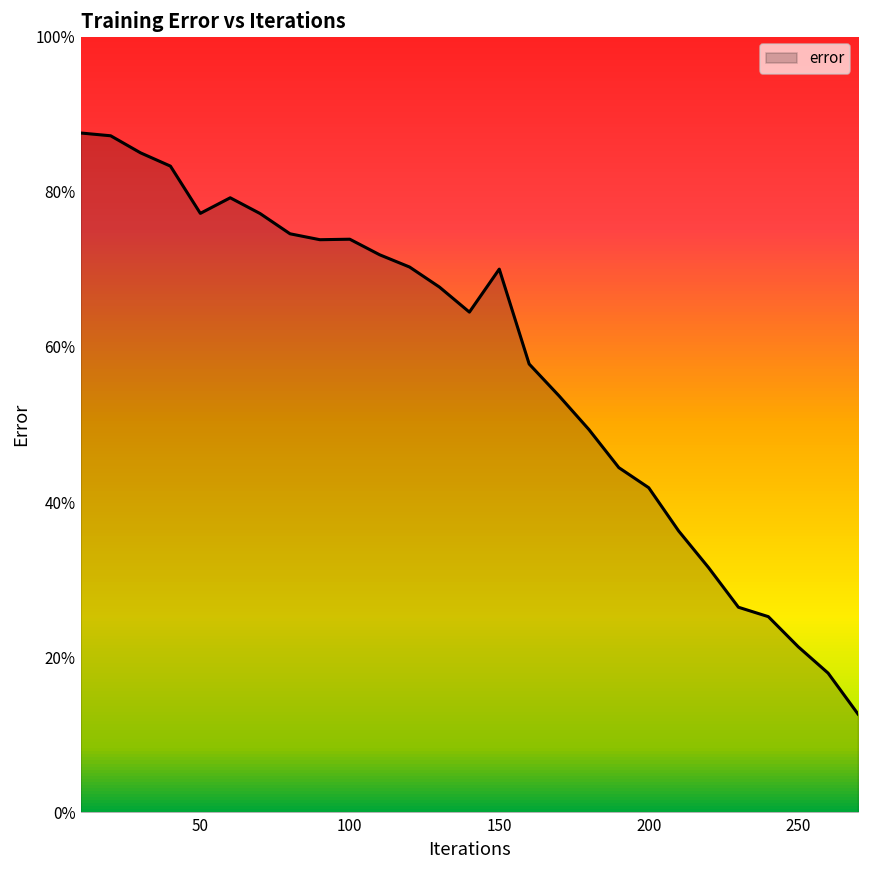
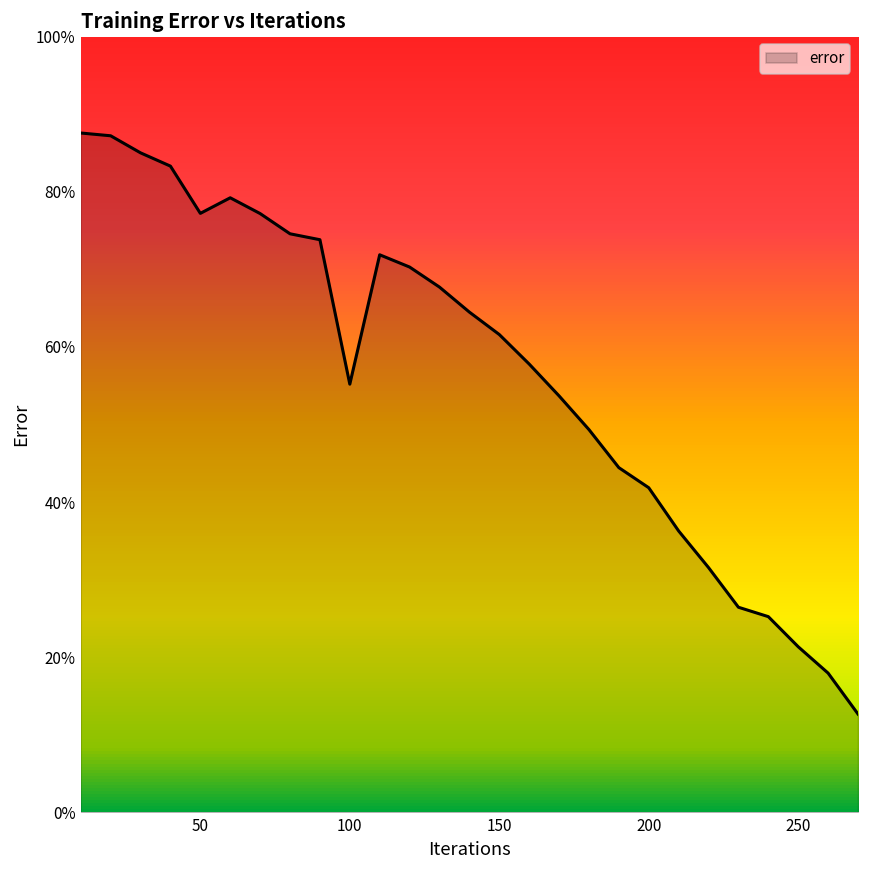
  {
    "50": "77%",
-   "100": "74%",
-   "150": "70%",
+   "100": "55%",
+   "150": "62%",
    "200": "42%",
    "250": "21%"
  }
